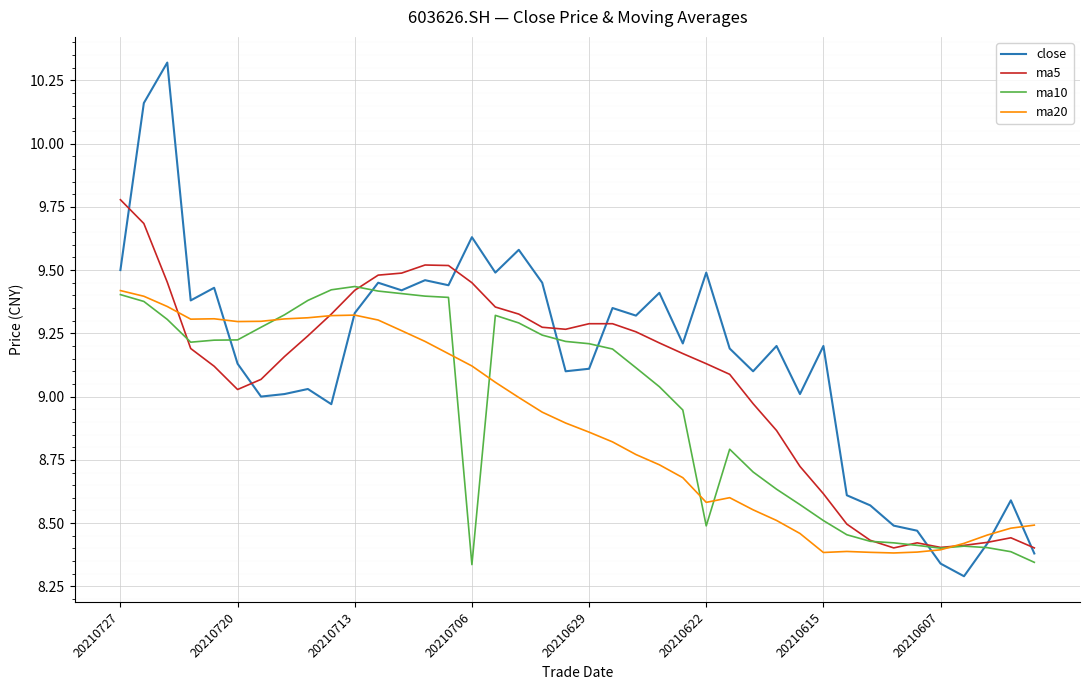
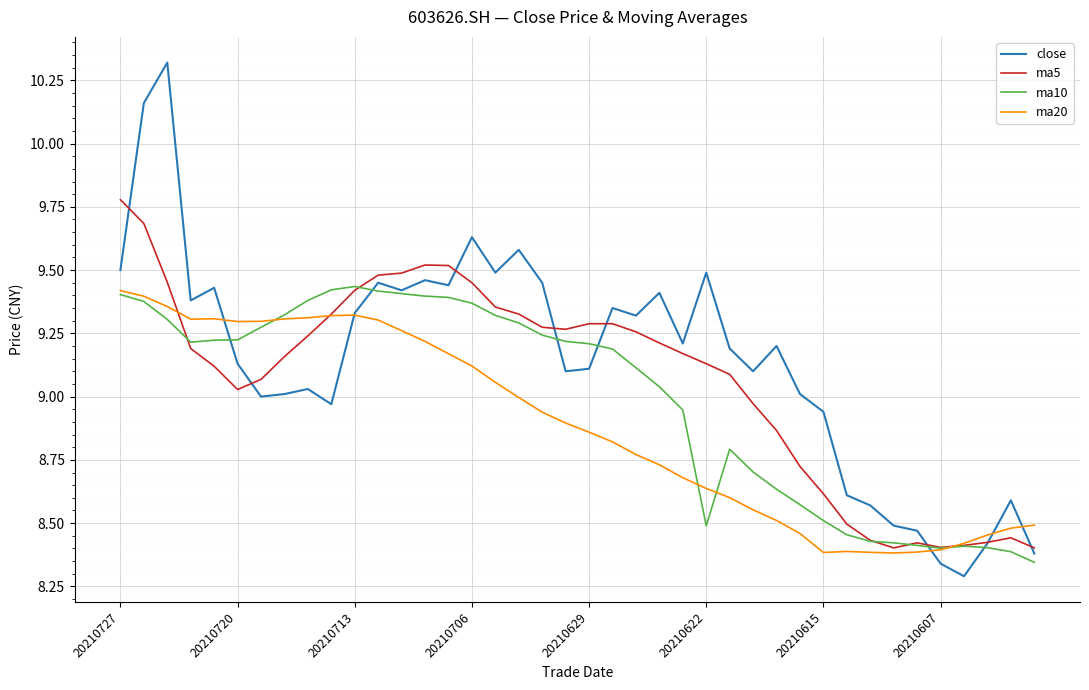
  {
    "close": {
      "20210727": 9.50,
      "20210720": 9.13,
      "20210706": 9.63,
      "20210629": 9.11,
      "20210622": 9.49,
-     "20210615": 9.20,
+     "20210615": 8.94,
      "20210607": 8.34
    },
    "ma5": {
      "20210727": 9.78,
      "20210720": 9.03,
      "20210713": 9.42,
      "20210706": 9.45,
      "20210629": 9.29,
      "20210622": 9.13,
      "20210615": 8.62
    },
    "ma10": {
      "20210727": 9.40,
      "20210720": 9.22,
      "20210713": 9.44,
-     "20210706": 8.34,
+     "20210706": 9.37,
      "20210629": 9.21,
      "20210622": 8.49,
      "20210615": 8.51
    },
    "ma20": {
      "20210727": 9.42,
      "20210720": 9.30,
      "20210706": 9.12,
      "20210629": 8.86,
-     "20210622": 8.58,
+     "20210622": 8.64,
      "20210615": 8.38
    }
  }
